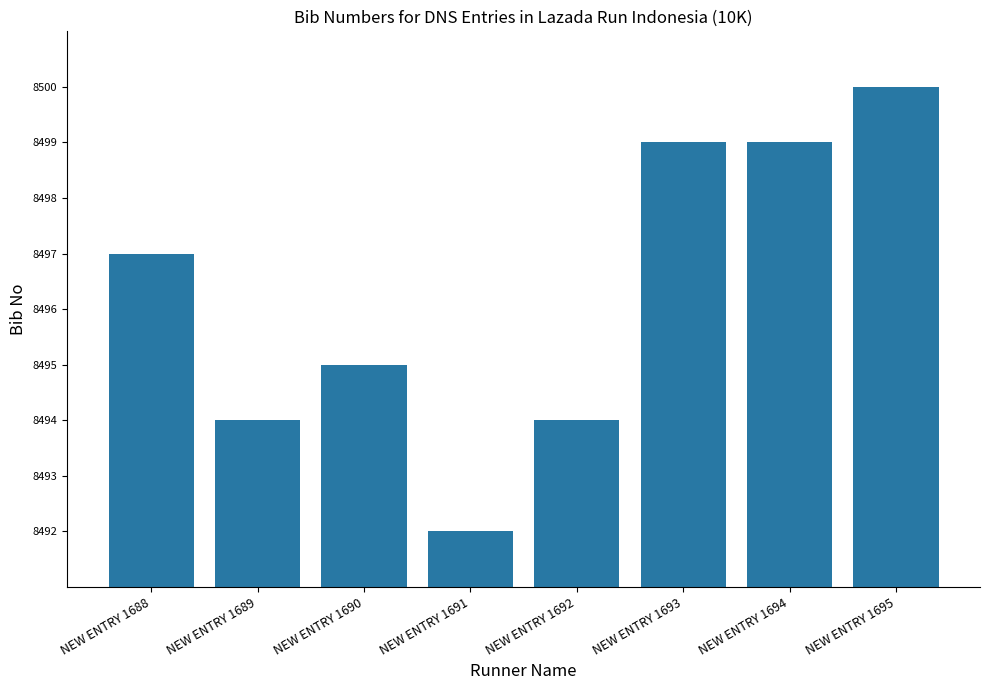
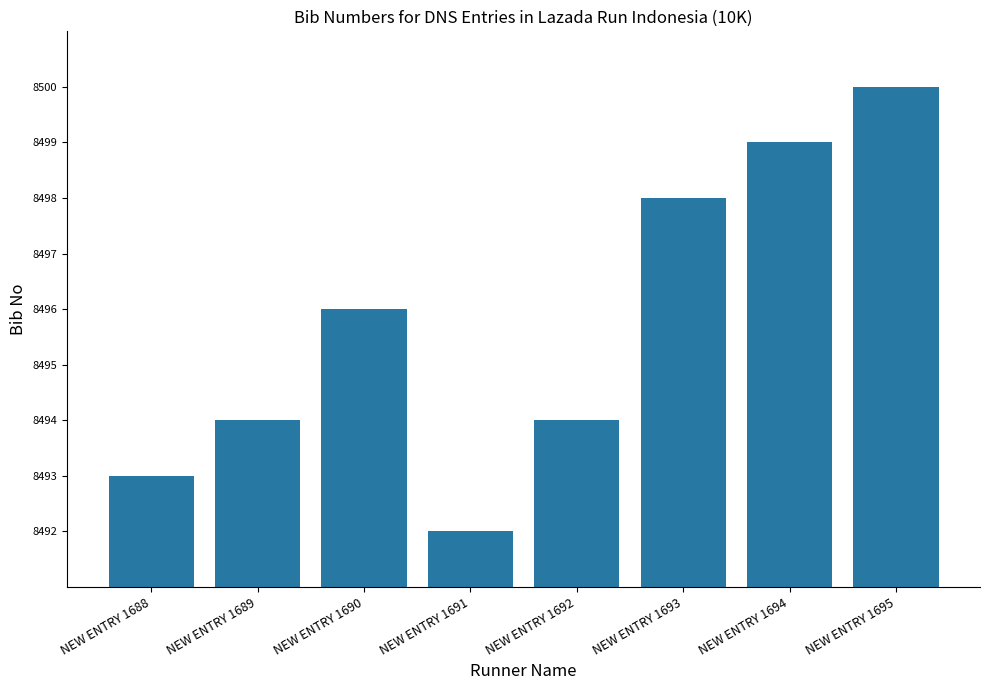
  {
-   "NEW ENTRY 1688": 8497,
+   "NEW ENTRY 1688": 8493,
    "NEW ENTRY 1689": 8494,
-   "NEW ENTRY 1690": 8495,
+   "NEW ENTRY 1690": 8496,
    "NEW ENTRY 1691": 8492,
    "NEW ENTRY 1692": 8494,
-   "NEW ENTRY 1693": 8499,
+   "NEW ENTRY 1693": 8498,
    "NEW ENTRY 1694": 8499,
    "NEW ENTRY 1695": 8500
  }
